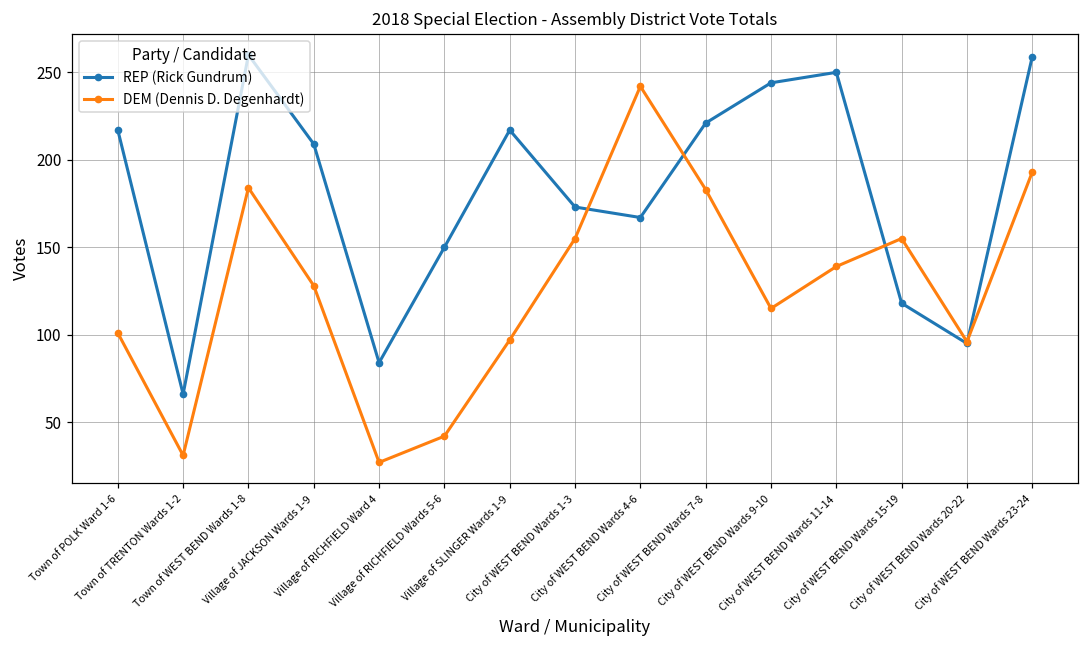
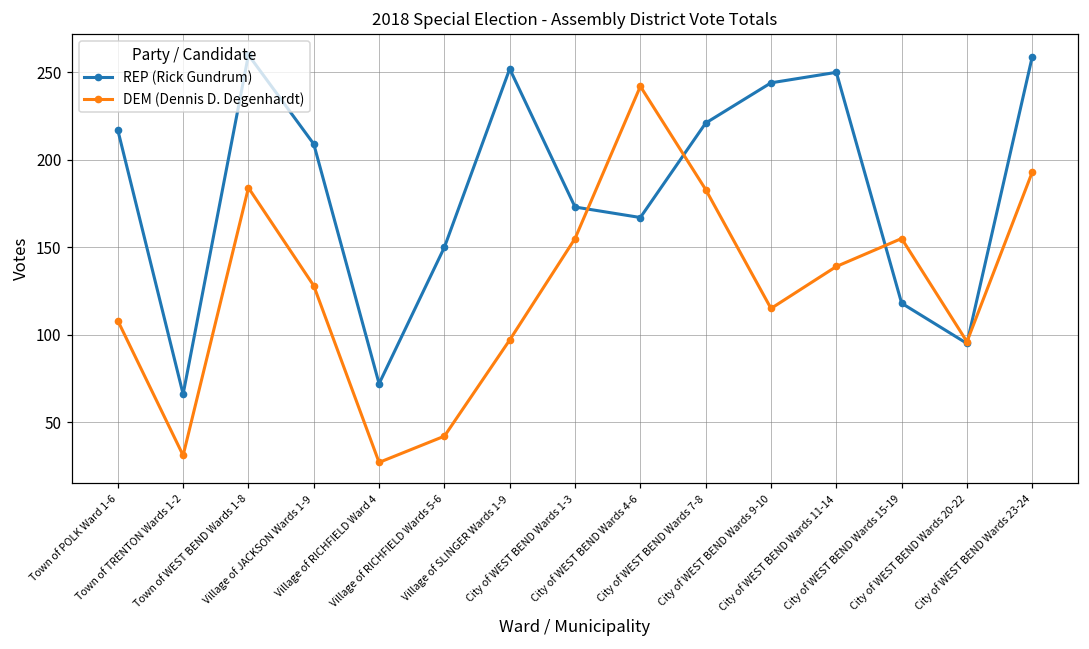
  {
    "REP (Rick Gundrum)": {
      "Town of POLK Ward 1-6": 217,
      "Town of TRENTON Wards 1-2": 66,
      "Village of JACKSON Wards 1-9": 209,
-     "Village of RICHFIELD Ward 4": 84,
+     "Village of RICHFIELD Ward 4": 72,
      "Village of RICHFIELD Wards 5-6": 150,
-     "Village of SLINGER Wards 1-9": 217,
+     "Village of SLINGER Wards 1-9": 252,
      "City of WEST BEND Wards 1-3": 173,
      "City of WEST BEND Wards 4-6": 167,
      "City of WEST BEND Wards 7-8": 221,
      "City of WEST BEND Wards 9-10": 244,
      "City of WEST BEND Wards 11-14": 250,
      "City of WEST BEND Wards 15-19": 118,
      "City of WEST BEND Wards 23-24": 259
    },
    "DEM (Dennis D. Degenhardt)": {
-     "Town of POLK Ward 1-6": 101,
+     "Town of POLK Ward 1-6": 108,
      "Town of TRENTON Wards 1-2": 31,
      "Town of WEST BEND Wards 1-8": 184,
      "Village of JACKSON Wards 1-9": 128,
      "Village of RICHFIELD Ward 4": 27,
      "Village of RICHFIELD Wards 5-6": 42,
      "Village of SLINGER Wards 1-9": 97,
      "City of WEST BEND Wards 1-3": 155,
      "City of WEST BEND Wards 4-6": 242,
      "City of WEST BEND Wards 7-8": 183,
      "City of WEST BEND Wards 9-10": 115,
      "City of WEST BEND Wards 11-14": 139,
      "City of WEST BEND Wards 15-19": 155,
      "City of WEST BEND Wards 23-24": 193
    }
  }
